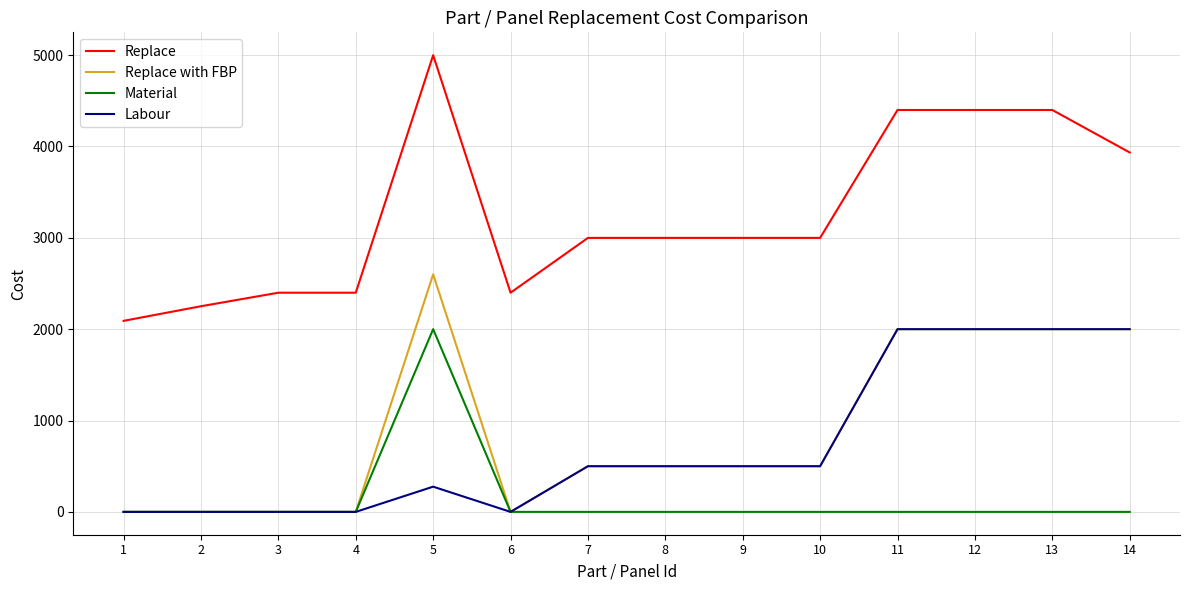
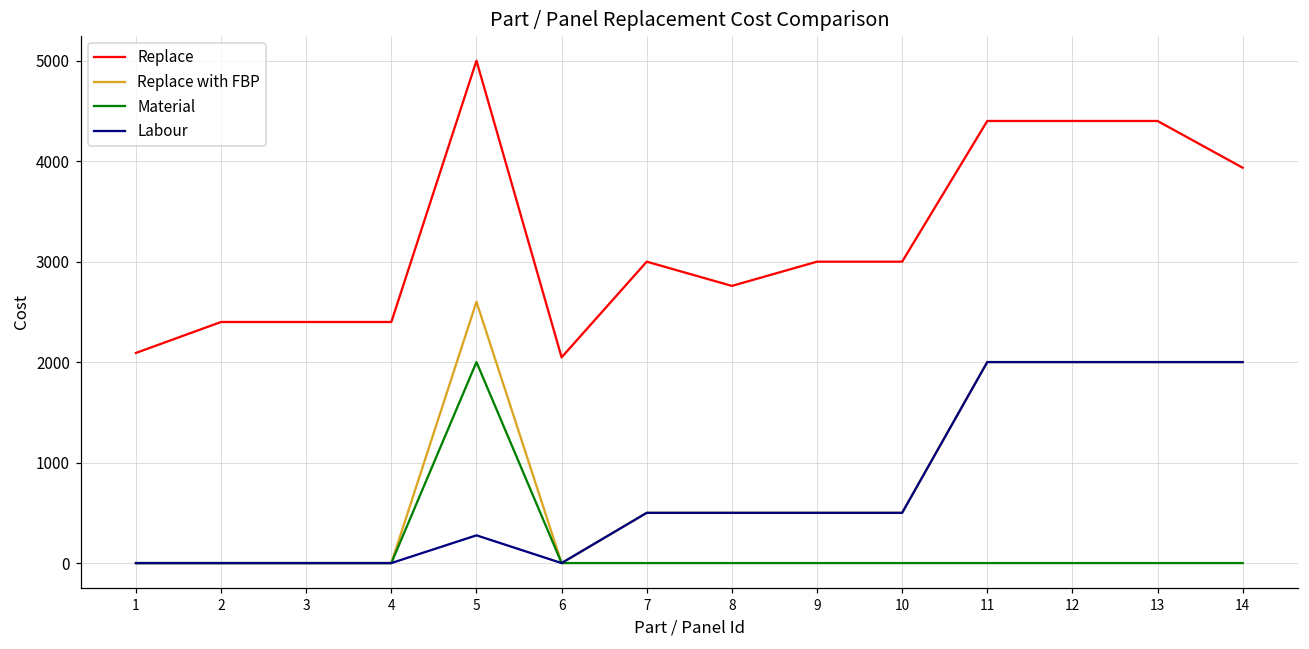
  {
    "Replace": {
      "1": 2100,
-     "2": 2300,
+     "2": 2400,
      "3": 2400,
      "4": 2400,
      "5": 5000,
-     "6": 2400,
+     "6": 2000,
      "7": 3000,
-     "8": 3000,
+     "8": 2800,
      "9": 3000,
      "10": 3000,
      "11": 4400,
      "12": 4400,
      "13": 4400,
      "14": 3900
    },
    "Replace with FBP": {
      "5": 2600
    },
    "Material": {
      "5": 2000,
      "7": 0,
      "8": 0,
      "9": 0,
      "10": 0,
      "11": 0,
      "12": 0,
      "13": 0,
      "14": 0
    },
    "Labour": {
      "5": 300
    }
  }
